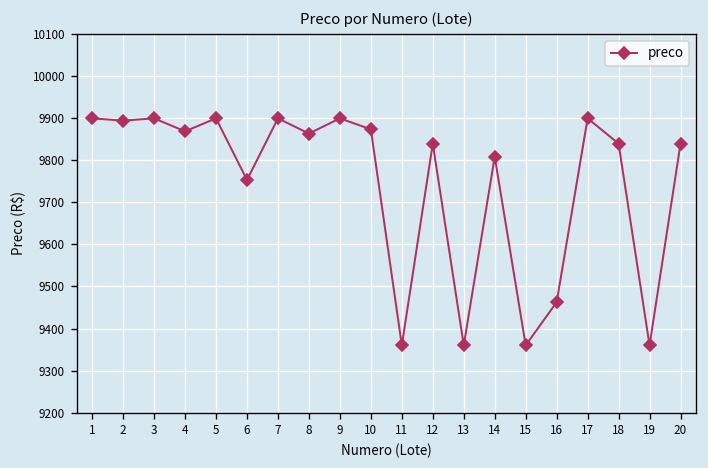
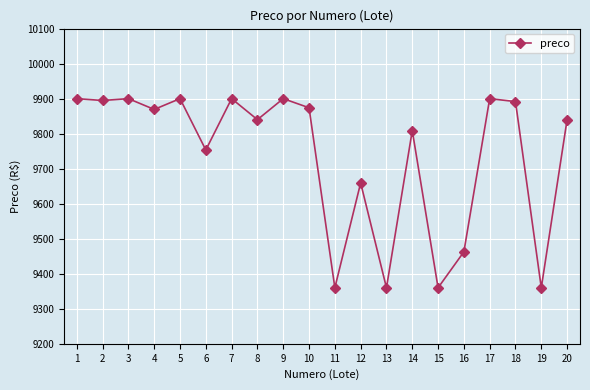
  {
    "1": 9900,
    "2": 9890,
    "3": 9900,
    "4": 9870,
    "5": 9900,
    "6": 9750,
    "7": 9900,
-   "8": 9860,
+   "8": 9840,
    "9": 9900,
    "10": 9870,
    "11": 9360,
-   "12": 9840,
+   "12": 9660,
    "13": 9360,
    "14": 9810,
    "15": 9360,
    "16": 9460,
    "17": 9900,
-   "18": 9840,
+   "18": 9890,
    "19": 9360,
    "20": 9840
  }
